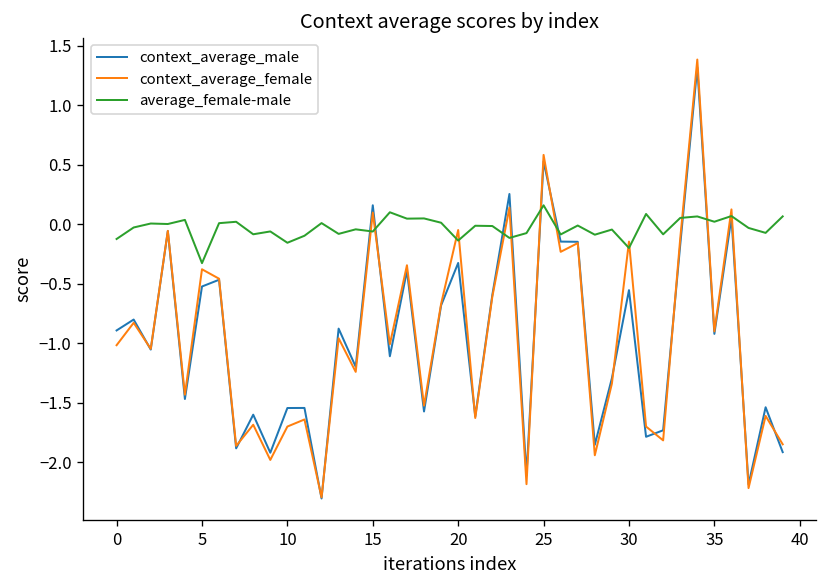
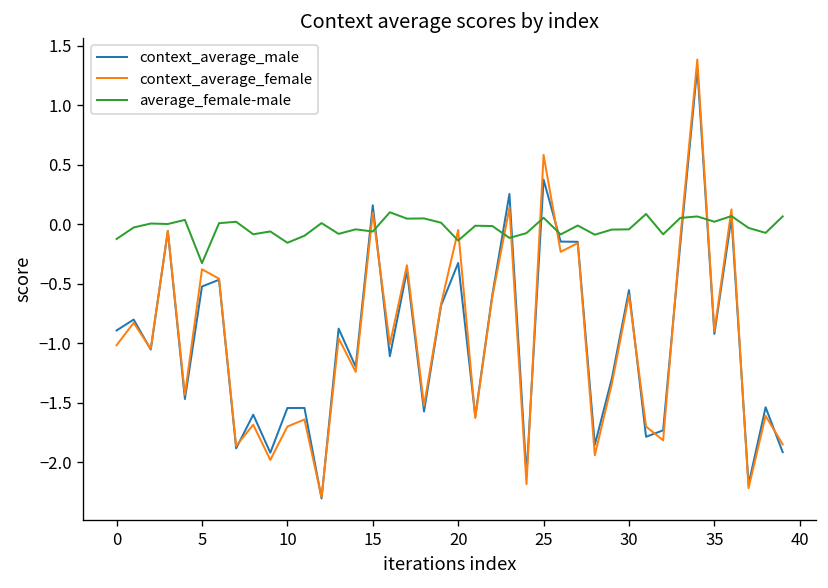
  {
    "context_average_male": {
      "0": -0.9,
      "5": -0.5,
      "10": -1.5,
      "15": 0.2,
      "20": -0.3,
-     "25": 0.5,
+     "25": 0.4,
      "30": -0.6
    },
    "context_average_female": {
      "0": -1.0,
      "5": -0.4,
      "10": -1.7,
      "15": 0.1,
      "20": 0.0,
      "25": 0.6,
-     "30": -0.1
+     "30": -0.6
    },
    "average_female-male": {
      "0": -0.1,
      "5": -0.3,
      "10": -0.2,
      "15": -0.1,
      "20": -0.1,
-     "25": 0.2,
-     "30": -0.2,
+     "25": 0.1,
+     "30": 0.0,
      "35": 0.0
    }
  }
